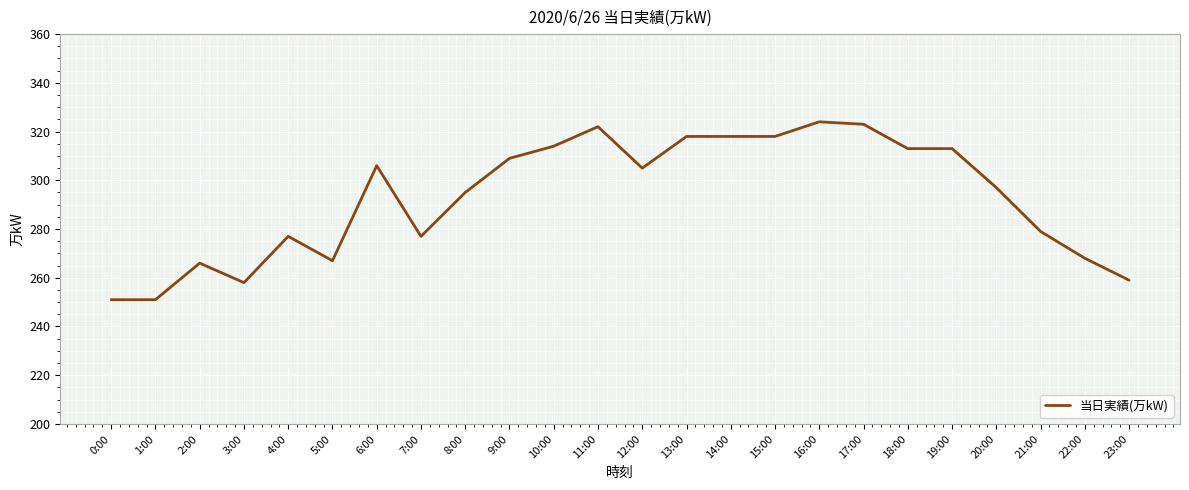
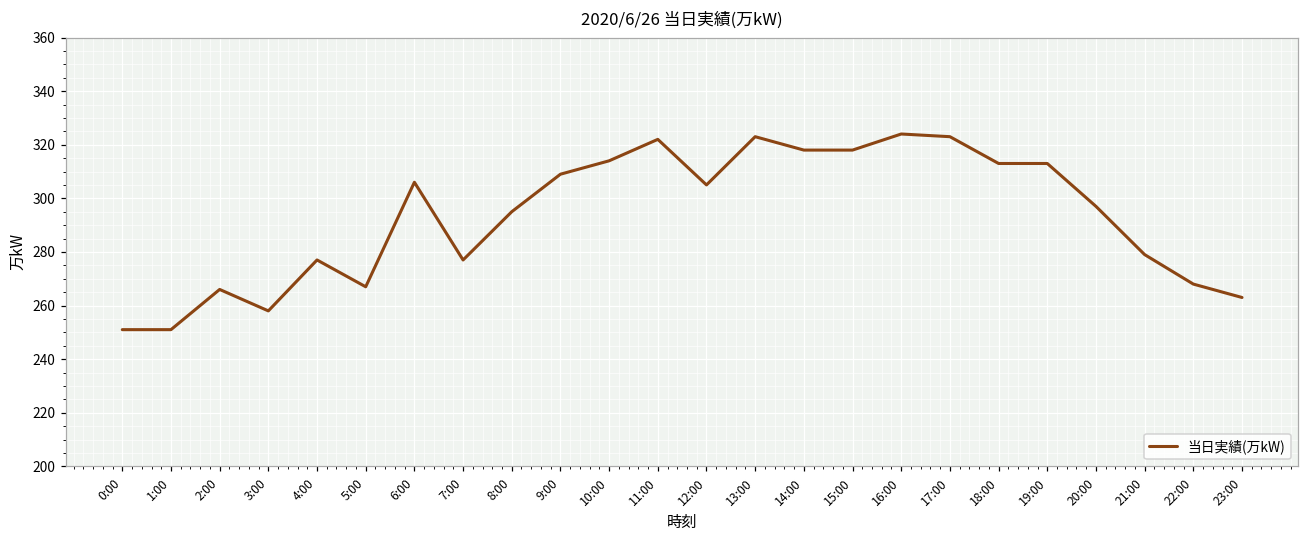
  {
    "0:00": 251,
    "1:00": 251,
    "2:00": 266,
    "3:00": 258,
    "4:00": 277,
    "5:00": 267,
    "6:00": 306,
    "7:00": 277,
    "8:00": 295,
    "9:00": 309,
    "10:00": 314,
    "11:00": 322,
    "12:00": 305,
-   "13:00": 318,
+   "13:00": 323,
    "14:00": 318,
    "15:00": 318,
    "16:00": 324,
    "17:00": 323,
    "18:00": 313,
    "19:00": 313,
    "20:00": 297,
    "21:00": 279,
    "22:00": 268,
-   "23:00": 259
+   "23:00": 263
  }
